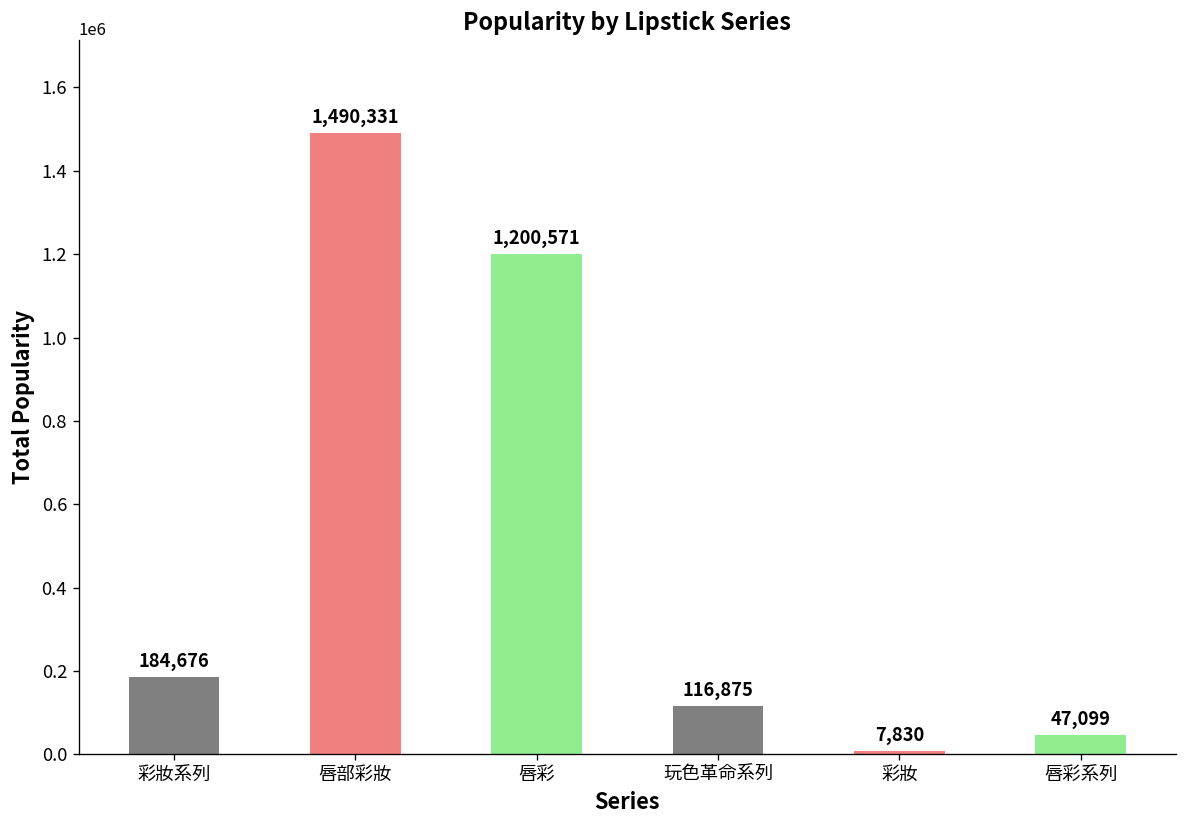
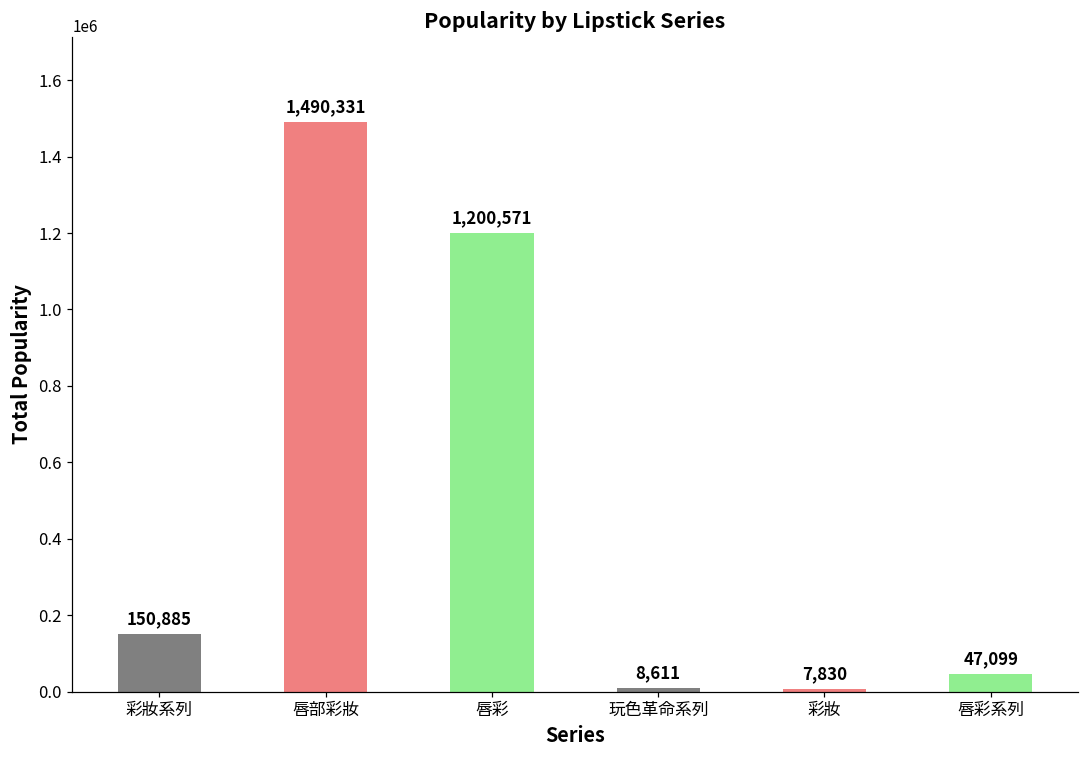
  {
-   "彩妝系列": "184,676",
+   "彩妝系列": "150,885",
    "唇部彩妝": "1,490,331",
    "唇彩": "1,200,571",
-   "玩色革命系列": "116,875",
+   "玩色革命系列": "8,611",
    "彩妝": "7,830",
    "唇彩系列": "47,099"
  }
